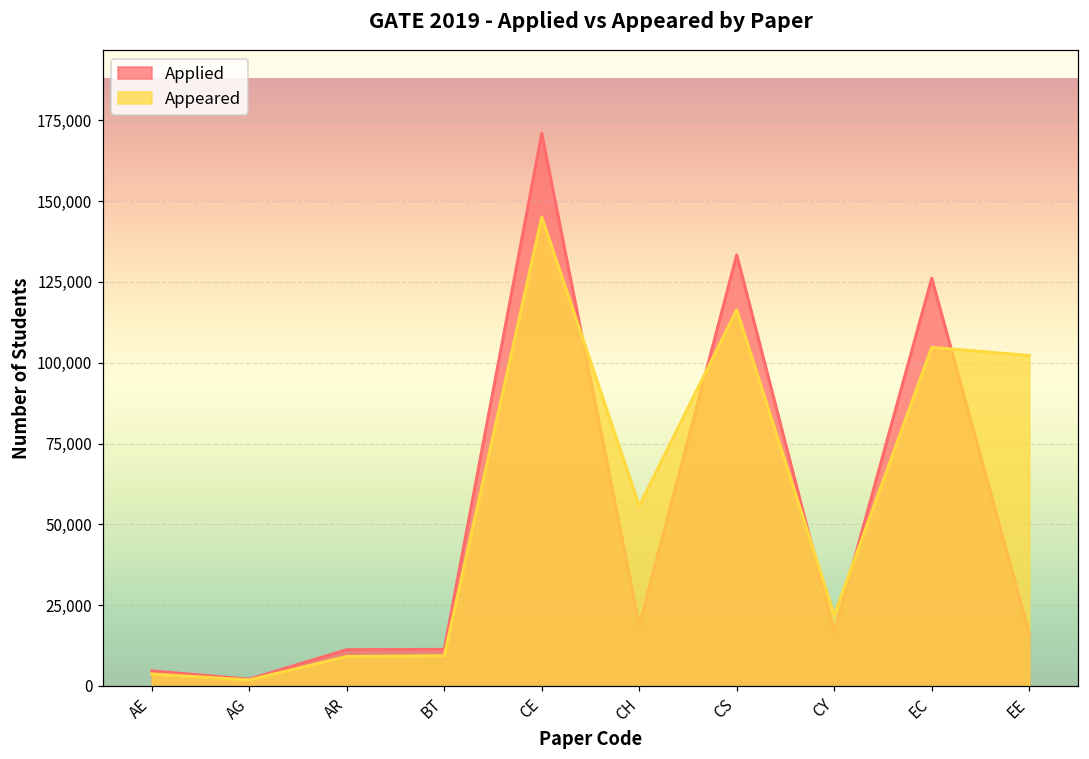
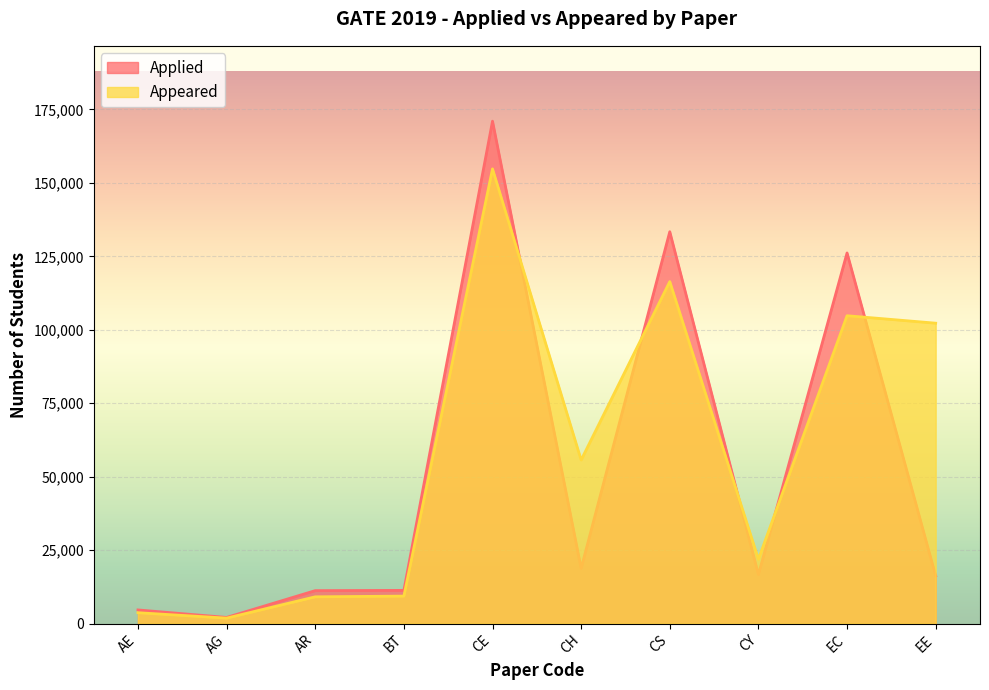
  {
    "Applied": {
      "AE": "5,000",
      "AR": "11,000",
      "BT": "11,000",
      "CE": "171,000",
      "CH": "19,000",
      "CS": "133,000",
      "CY": "17,000",
      "EC": "126,000",
      "EE": "16,000"
    },
    "Appeared": {
      "AE": "4,000",
      "AR": "9,000",
      "BT": "9,000",
-     "CE": "145,000",
+     "CE": "155,000",
      "CH": "56,000",
      "CS": "116,000",
      "CY": "22,000",
      "EC": "105,000",
      "EE": "102,000"
    }
  }
